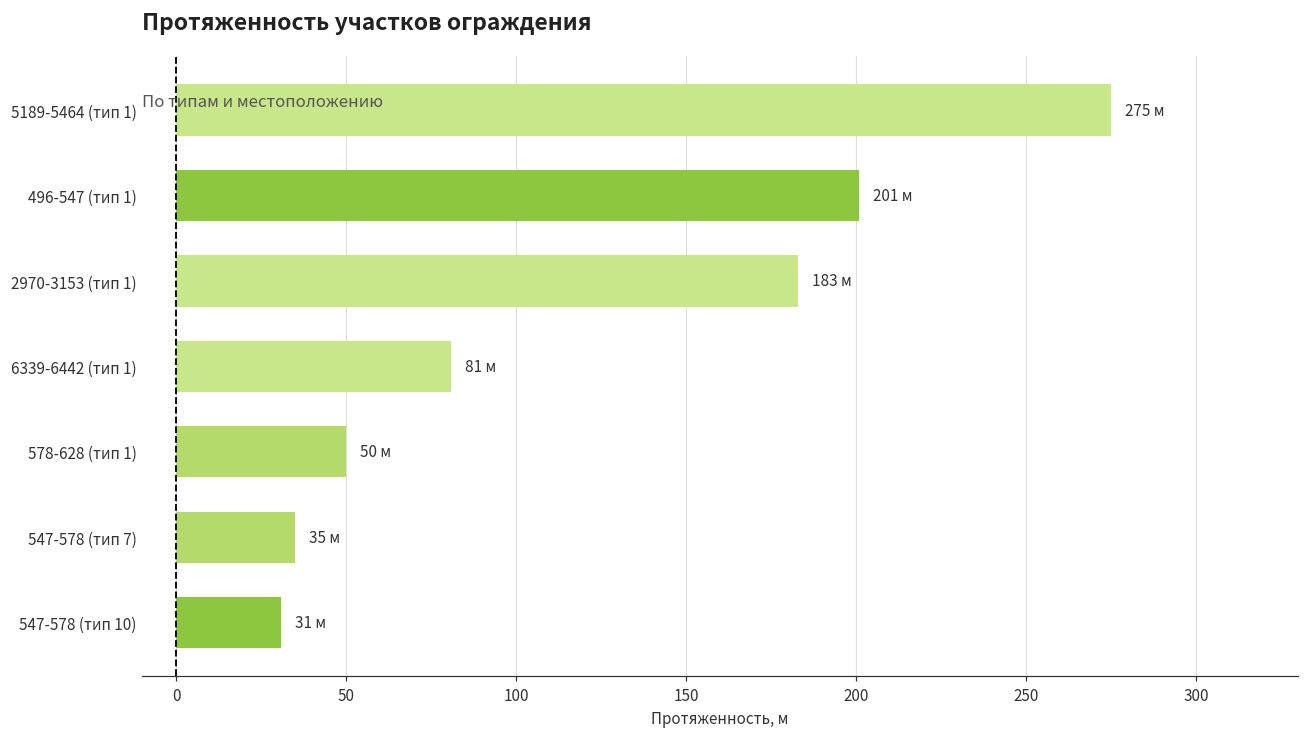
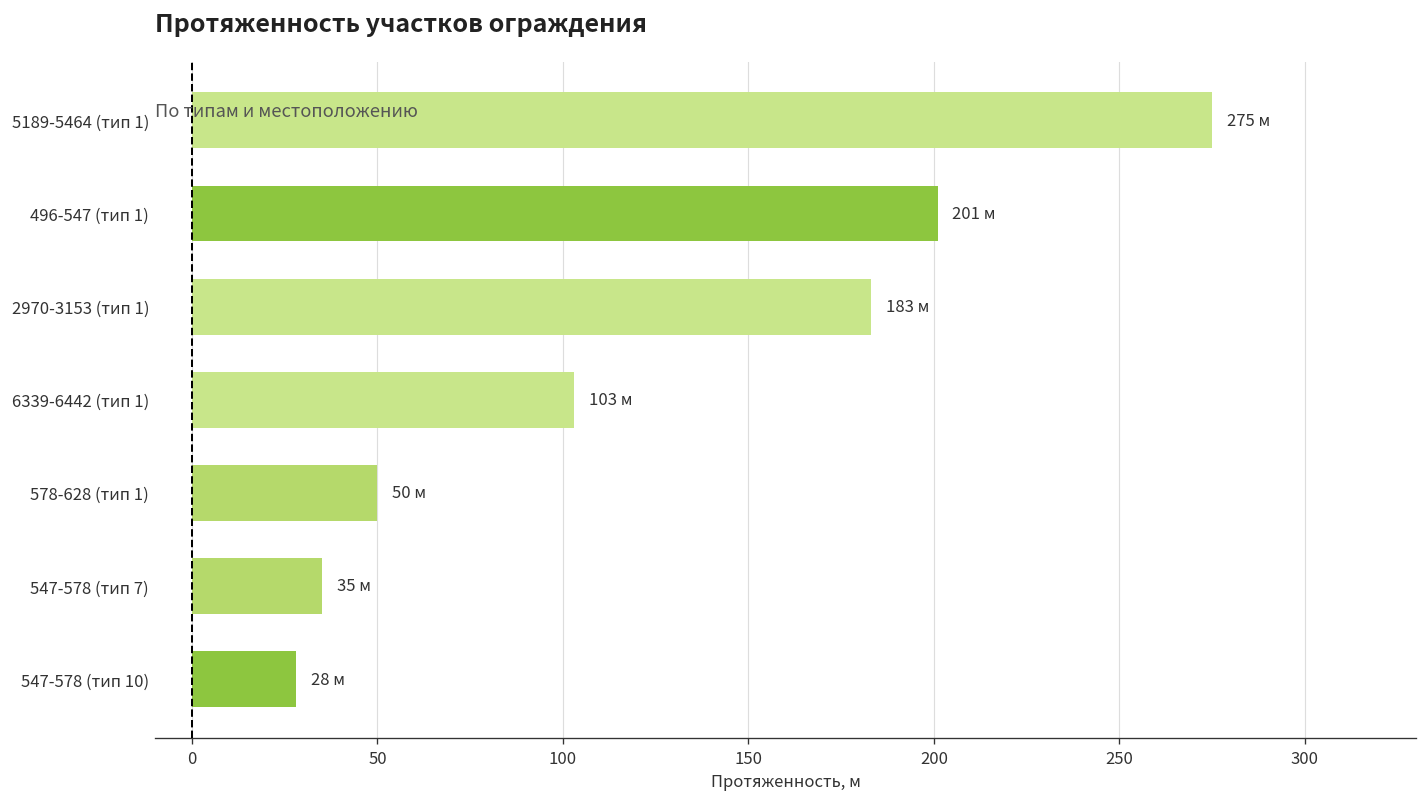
  {
    "5189-5464 (тип 1)": 275,
    "496-547 (тип 1)": 201,
    "2970-3153 (тип 1)": 183,
-   "6339-6442 (тип 1)": 81,
+   "6339-6442 (тип 1)": 103,
    "578-628 (тип 1)": 50,
    "547-578 (тип 7)": 35,
-   "547-578 (тип 10)": 31
+   "547-578 (тип 10)": 28
  }
